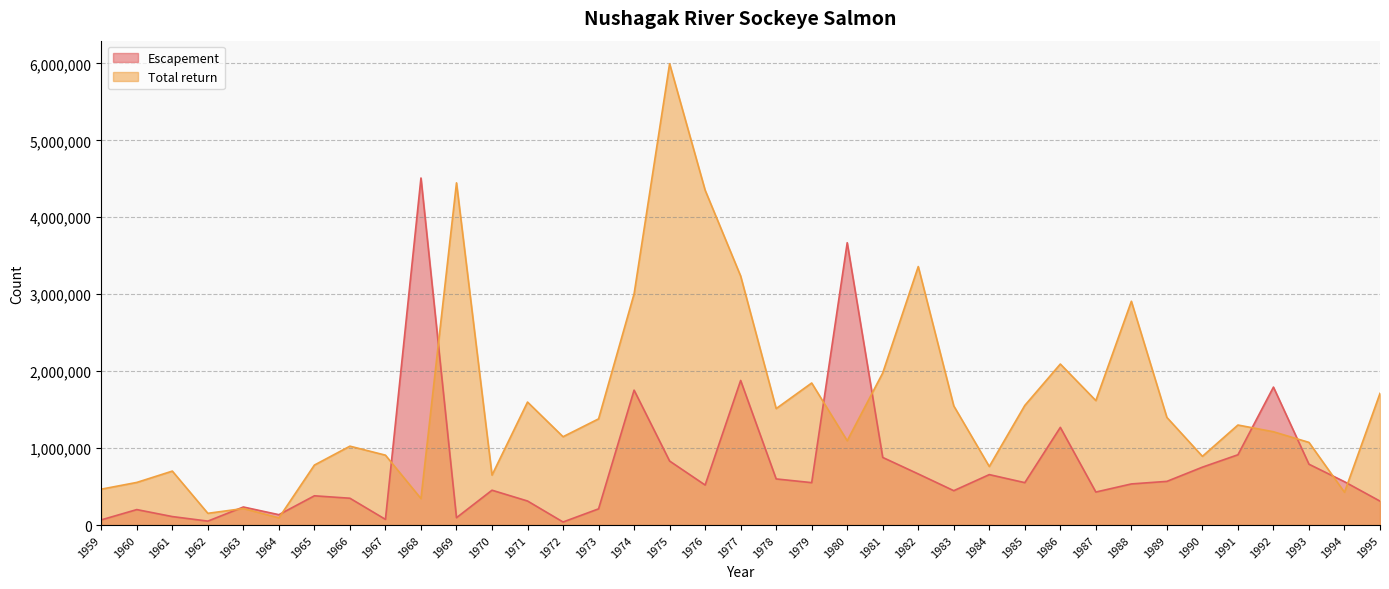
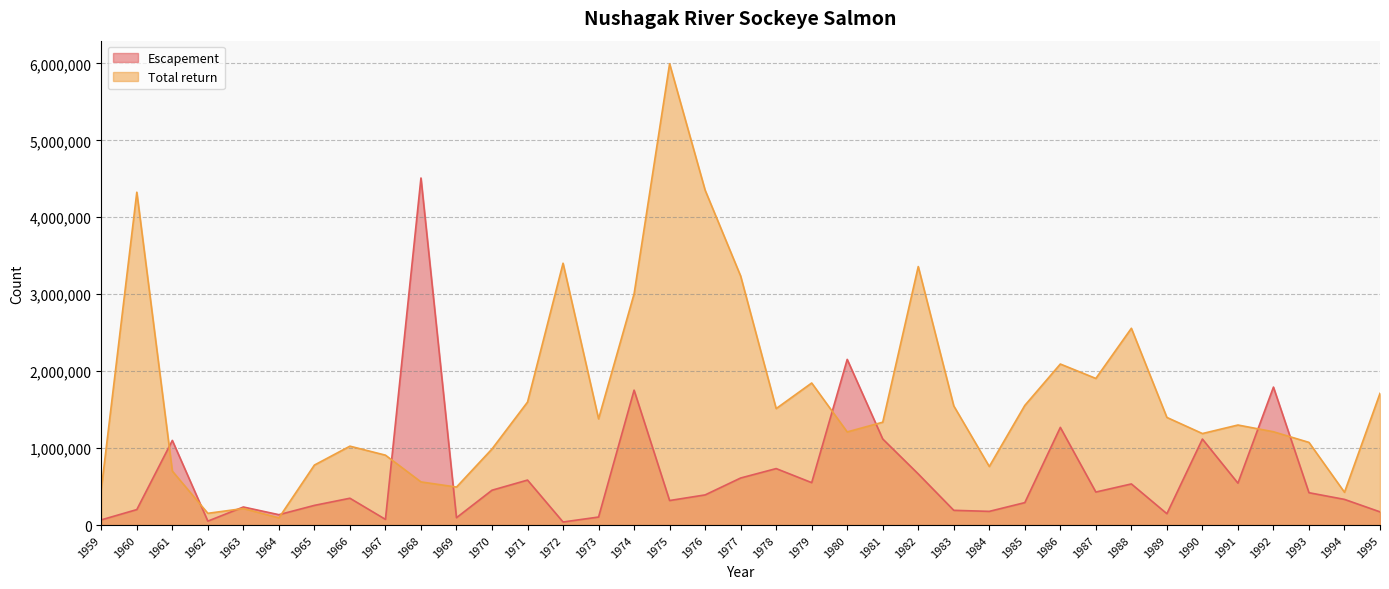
  {
    "Escapement": {
      "1959": "100,000",
      "1960": "200,000",
-     "1961": "100,000",
+     "1961": "1,100,000",
      "1962": "100,000",
      "1964": "100,000",
-     "1965": "400,000",
+     "1965": "300,000",
      "1966": "300,000",
      "1967": "100,000",
      "1968": "4,500,000",
      "1969": "100,000",
      "1970": "500,000",
-     "1971": "300,000",
+     "1971": "600,000",
      "1972": "0",
-     "1973": "200,000",
+     "1973": "100,000",
      "1974": "1,800,000",
-     "1975": "800,000",
-     "1976": "500,000",
-     "1977": "1,900,000",
-     "1978": "600,000",
+     "1975": "300,000",
+     "1976": "400,000",
+     "1977": "600,000",
+     "1978": "700,000",
      "1979": "600,000",
-     "1980": "3,700,000",
-     "1981": "900,000",
+     "1980": "2,200,000",
+     "1981": "1,100,000",
      "1982": "700,000",
-     "1983": "400,000",
-     "1984": "700,000",
-     "1985": "600,000",
+     "1983": "200,000",
+     "1984": "200,000",
+     "1985": "300,000",
      "1986": "1,300,000",
      "1987": "400,000",
      "1988": "500,000",
-     "1989": "600,000",
-     "1990": "800,000",
-     "1991": "900,000",
+     "1989": "100,000",
+     "1990": "1,100,000",
+     "1991": "500,000",
      "1992": "1,800,000",
-     "1993": "800,000",
-     "1994": "600,000",
-     "1995": "300,000"
+     "1993": "400,000",
+     "1994": "300,000",
+     "1995": "200,000"
    },
    "Total return": {
      "1959": "500,000",
-     "1960": "600,000",
+     "1960": "4,300,000",
      "1961": "700,000",
      "1962": "200,000",
      "1964": "100,000",
      "1965": "800,000",
      "1966": "1,000,000",
      "1967": "900,000",
-     "1968": "300,000",
-     "1969": "4,400,000",
-     "1970": "600,000",
+     "1968": "600,000",
+     "1969": "500,000",
+     "1970": "1,000,000",
      "1971": "1,600,000",
-     "1972": "1,100,000",
+     "1972": "3,400,000",
      "1973": "1,400,000",
      "1974": "3,000,000",
      "1975": "6,000,000",
      "1976": "4,400,000",
      "1977": "3,200,000",
      "1978": "1,500,000",
      "1979": "1,800,000",
-     "1980": "1,100,000",
-     "1981": "2,000,000",
+     "1980": "1,200,000",
+     "1981": "1,300,000",
      "1982": "3,400,000",
      "1983": "1,500,000",
      "1984": "800,000",
      "1985": "1,600,000",
      "1986": "2,100,000",
-     "1987": "1,600,000",
-     "1988": "2,900,000",
+     "1987": "1,900,000",
+     "1988": "2,600,000",
      "1989": "1,400,000",
-     "1990": "900,000",
+     "1990": "1,200,000",
      "1991": "1,300,000",
      "1992": "1,200,000",
      "1993": "1,100,000",
      "1994": "400,000",
      "1995": "1,700,000"
    }
  }
